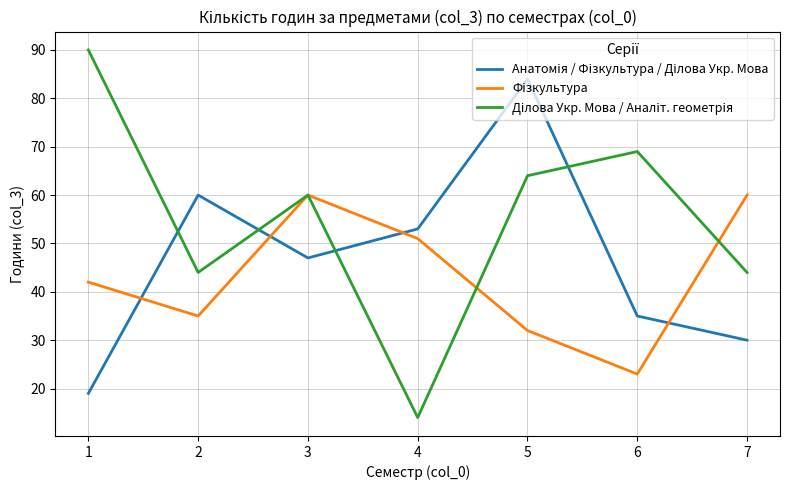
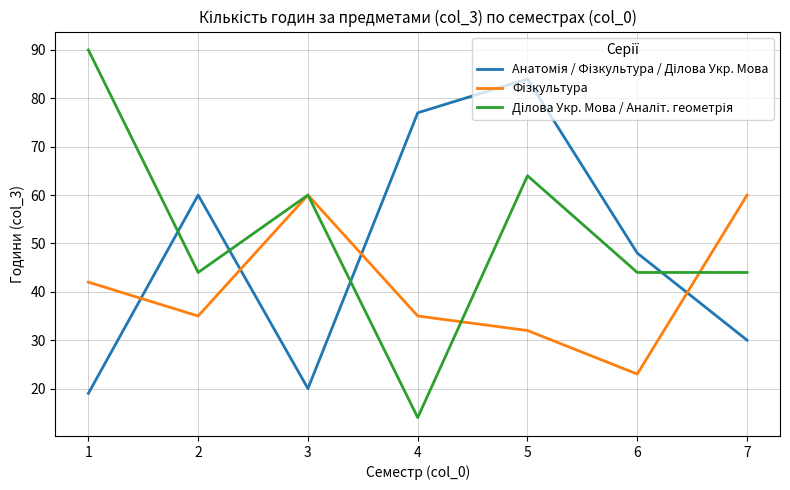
  {
    "Анатомія / Фізкультура / Ділова Укр. Мова": {
      "1": 19,
      "2": 60,
-     "3": 47,
-     "4": 53,
-     "6": 35,
+     "3": 20,
+     "4": 77,
+     "6": 48,
      "7": 30
    },
    "Фізкультура": {
      "1": 42,
      "2": 35,
-     "4": 51,
+     "4": 35,
      "5": 32,
      "6": 23,
      "7": 60
    },
    "Ділова Укр. Мова / Аналіт. геометрія": {
      "1": 90,
      "2": 44,
      "4": 14,
      "5": 64,
-     "6": 69,
+     "6": 44,
      "7": 44
    }
  }
